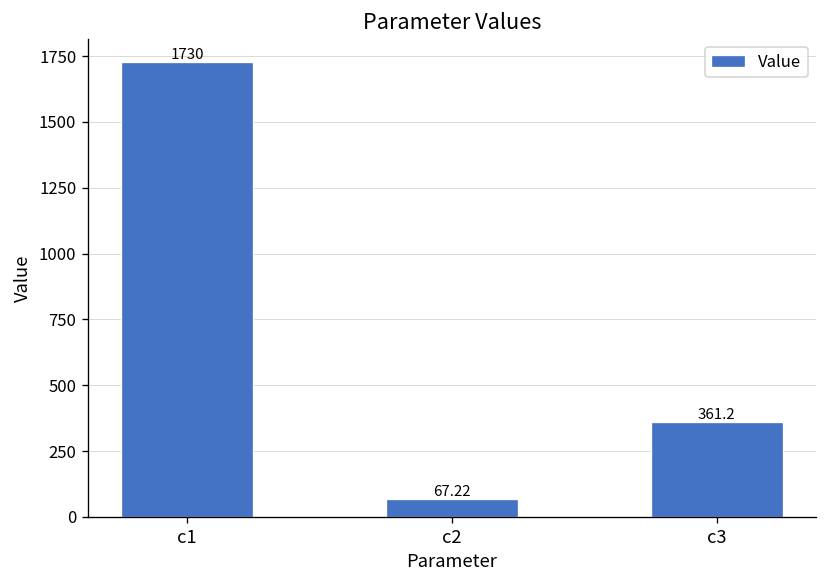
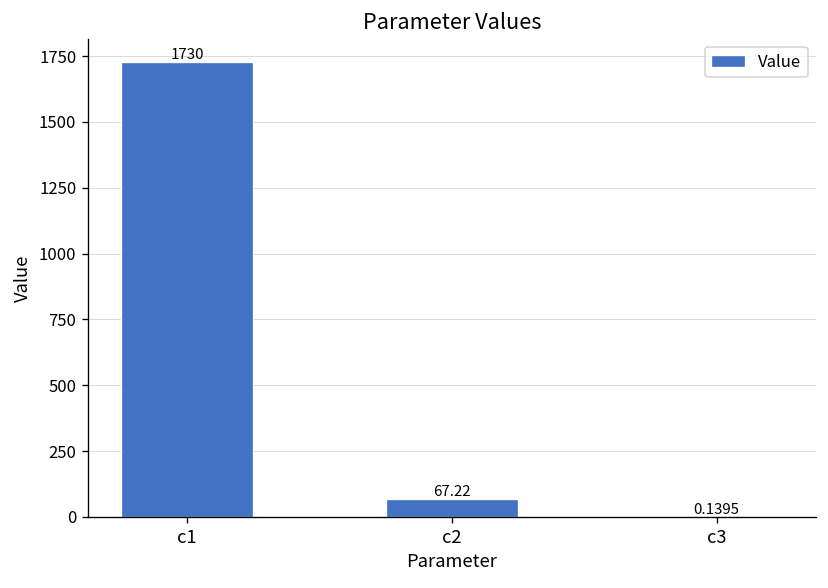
  {
    "c1": 1730,
    "c2": 67.22,
-   "c3": 361.2
+   "c3": 0.1395
  }
